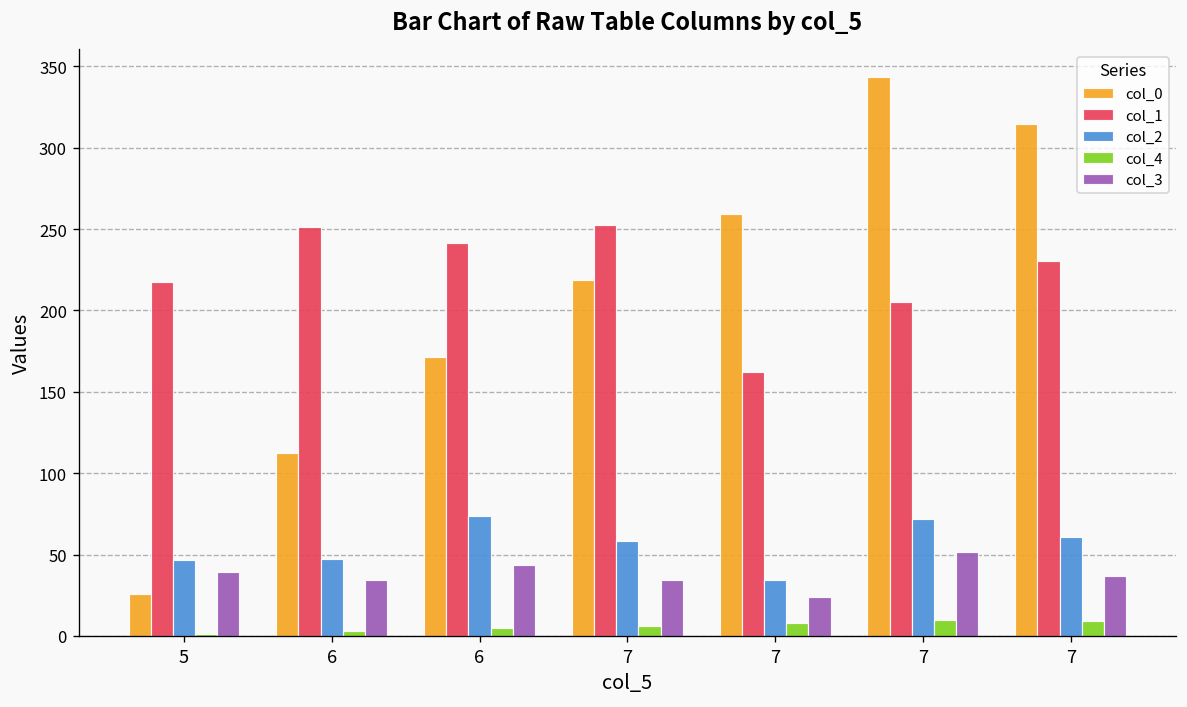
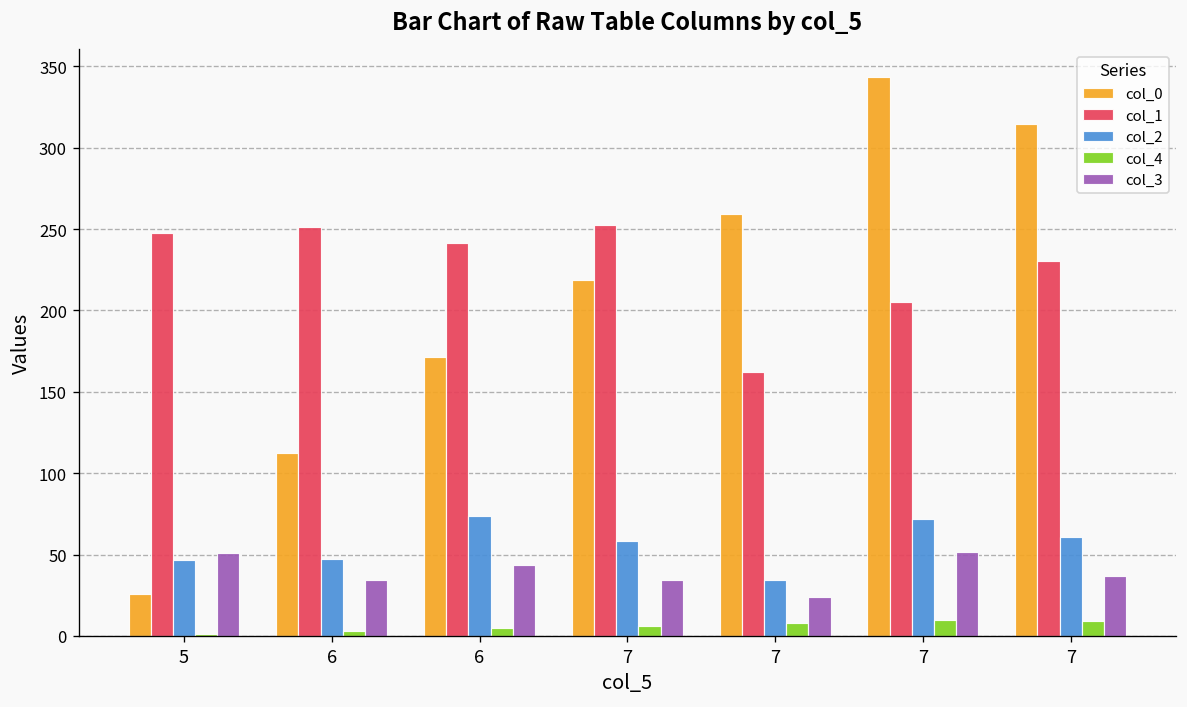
  {
    "col_0": {
      "5": 26
    },
    "col_1": {
-     "5": 217
+     "5": 248
    },
    "col_2": {
      "5": 47
    },
    "col_3": {
-     "5": 39
+     "5": 51
    }
  }
